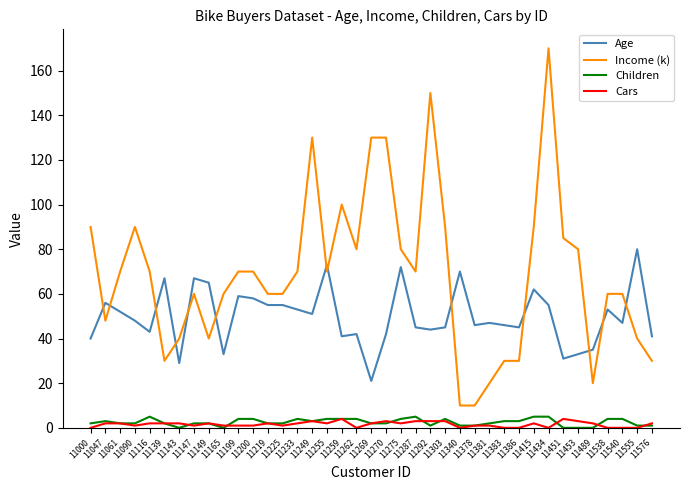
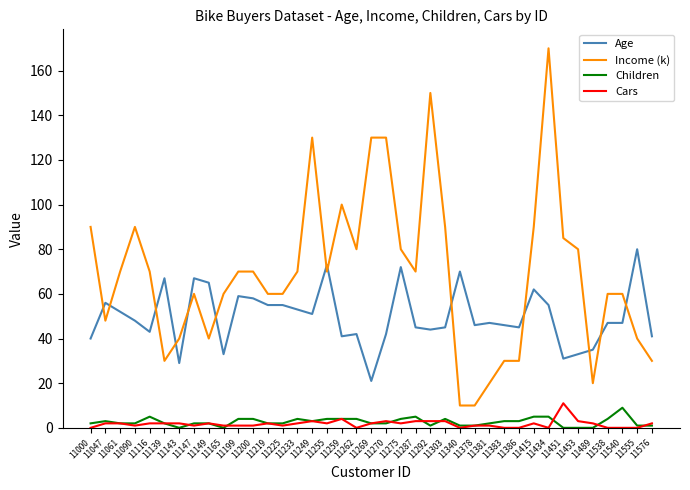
  {
    "Age": {
      "11000": 40,
      "11047": 56,
      "11061": 52,
      "11090": 48,
      "11116": 43,
      "11139": 67,
      "11143": 29,
      "11147": 67,
      "11149": 65,
      "11165": 33,
      "11199": 59,
      "11200": 58,
      "11219": 55,
      "11225": 55,
      "11233": 53,
      "11249": 51,
      "11255": 73,
      "11259": 41,
      "11262": 42,
      "11269": 21,
      "11270": 42,
      "11275": 72,
      "11287": 45,
      "11292": 44,
      "11303": 45,
      "11340": 70,
      "11378": 46,
      "11381": 47,
      "11383": 46,
      "11386": 45,
      "11415": 62,
      "11434": 55,
      "11451": 31,
      "11453": 33,
      "11489": 35,
-     "11538": 53,
+     "11538": 47,
      "11540": 47,
      "11555": 80,
      "11576": 41
    },
    "Income (k)": {
      "11000": 90,
      "11047": 48,
      "11061": 70,
      "11090": 90,
      "11116": 70,
      "11139": 30,
      "11143": 40,
      "11147": 60,
      "11149": 40,
      "11165": 60,
      "11199": 70,
      "11200": 70,
      "11219": 60,
      "11225": 60,
      "11233": 70,
      "11249": 130,
      "11255": 70,
      "11259": 100,
      "11262": 80,
      "11269": 130,
      "11270": 130,
      "11275": 80,
      "11287": 70,
      "11292": 150,
      "11303": 90,
      "11340": 10,
      "11378": 10,
      "11381": 20,
      "11383": 30,
      "11386": 30,
      "11415": 90,
      "11434": 170,
      "11451": 85,
      "11453": 80,
      "11489": 20,
      "11538": 60,
      "11540": 60,
      "11555": 40,
      "11576": 30
    },
    "Children": {
      "11000": 2,
      "11116": 5,
      "11143": 0,
      "11199": 4,
      "11200": 4,
      "11233": 4,
      "11255": 4,
      "11262": 4,
      "11275": 4,
      "11287": 5,
      "11292": 1,
      "11383": 3,
      "11386": 3,
      "11415": 5,
      "11434": 5,
      "11451": 0,
      "11453": 0,
      "11489": 0,
      "11538": 4,
-     "11540": 4
+     "11540": 9
    },
    "Cars": {
      "11000": 0,
      "11116": 2,
      "11143": 2,
      "11199": 1,
      "11200": 1,
      "11233": 2,
      "11255": 2,
      "11262": 0,
      "11275": 2,
      "11287": 3,
      "11292": 3,
      "11383": 0,
      "11386": 0,
      "11415": 2,
      "11434": 0,
-     "11451": 4,
+     "11451": 11,
      "11453": 3,
      "11489": 2,
      "11538": 0,
      "11540": 0
    }
  }
